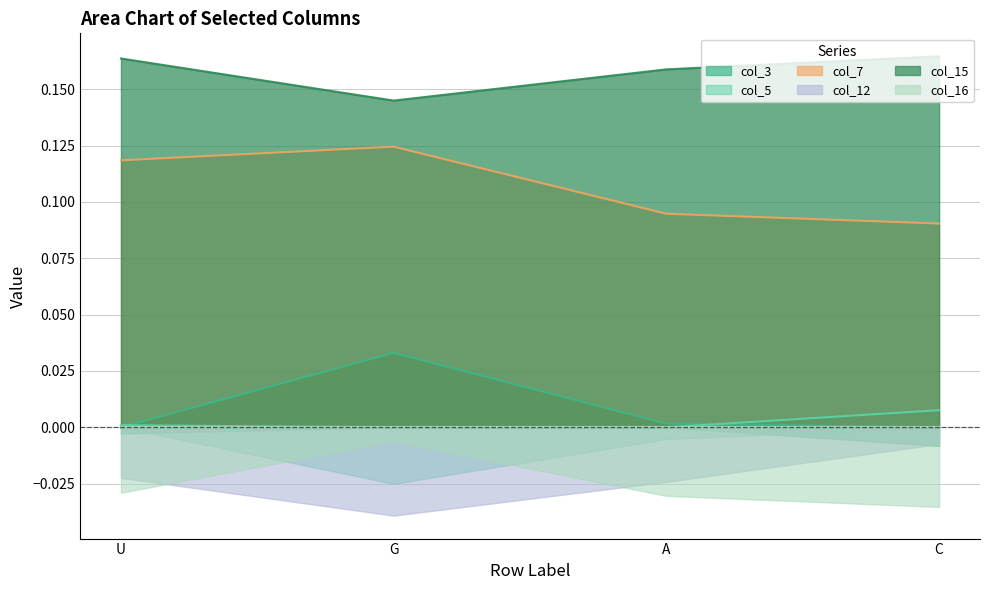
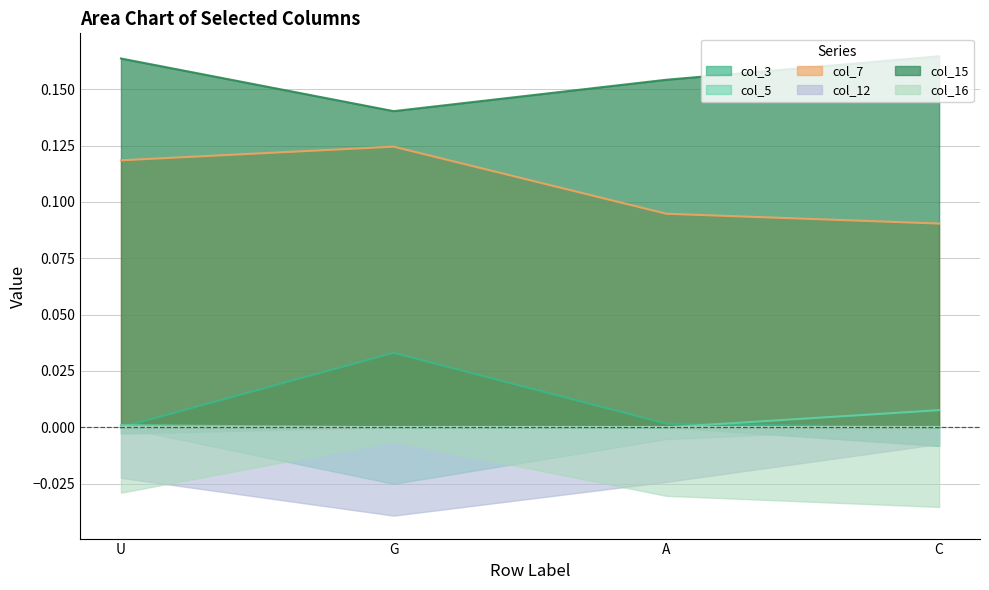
  {
    "col_7": {
      "U": 0.118,
      "G": 0.124,
      "A": 0.095,
      "C": 0.090
    },
    "col_15": {
      "U": 0.164,
-     "G": 0.145,
-     "A": 0.159
+     "G": 0.140,
+     "A": 0.154
    }
  }
